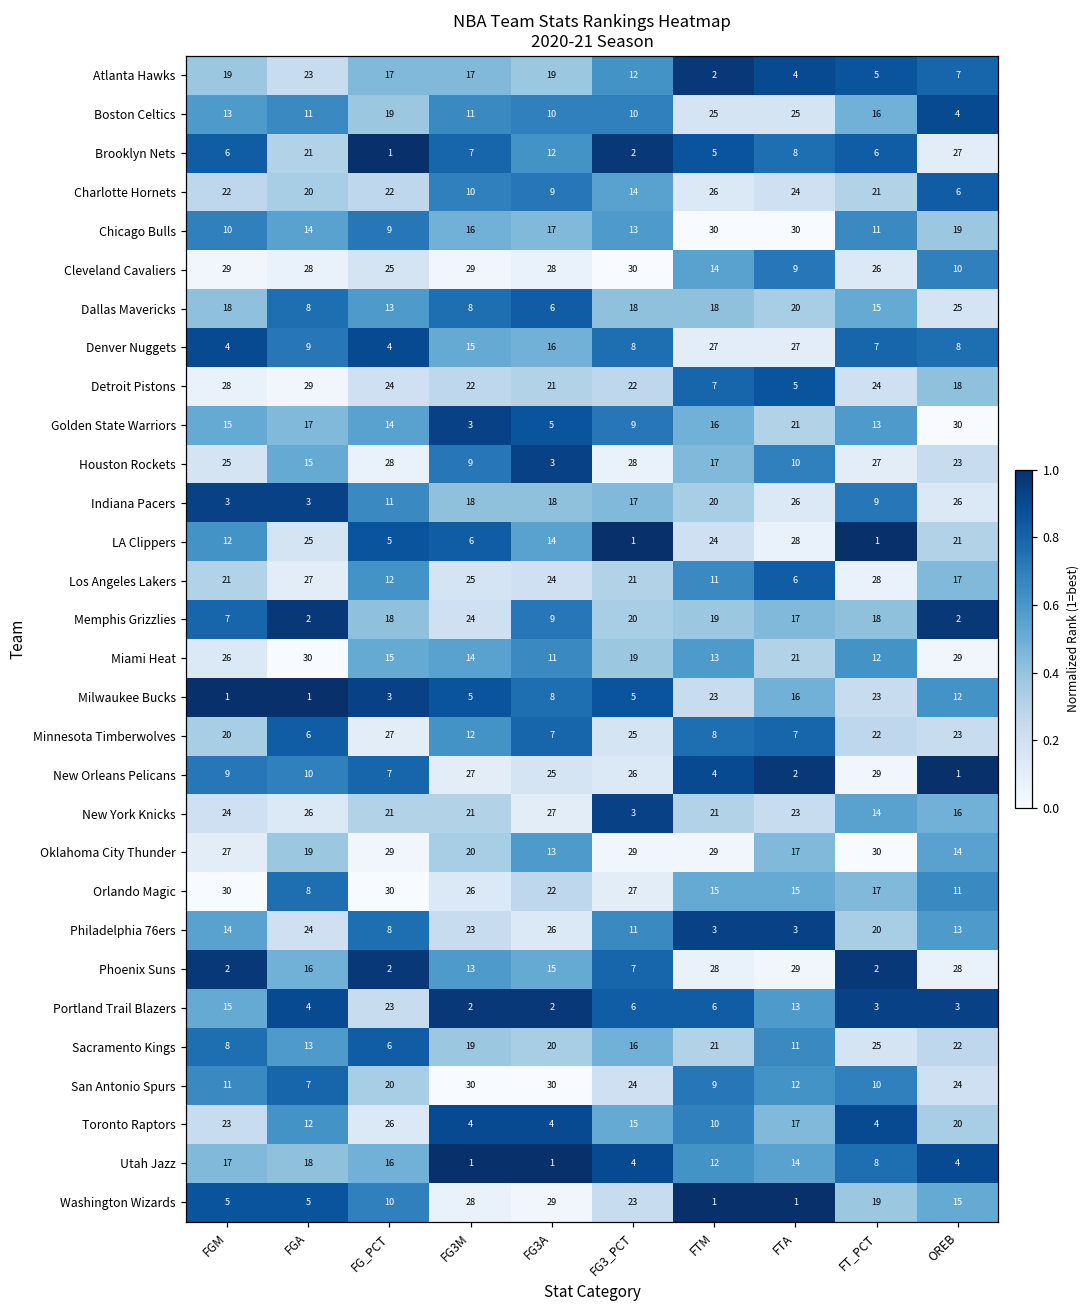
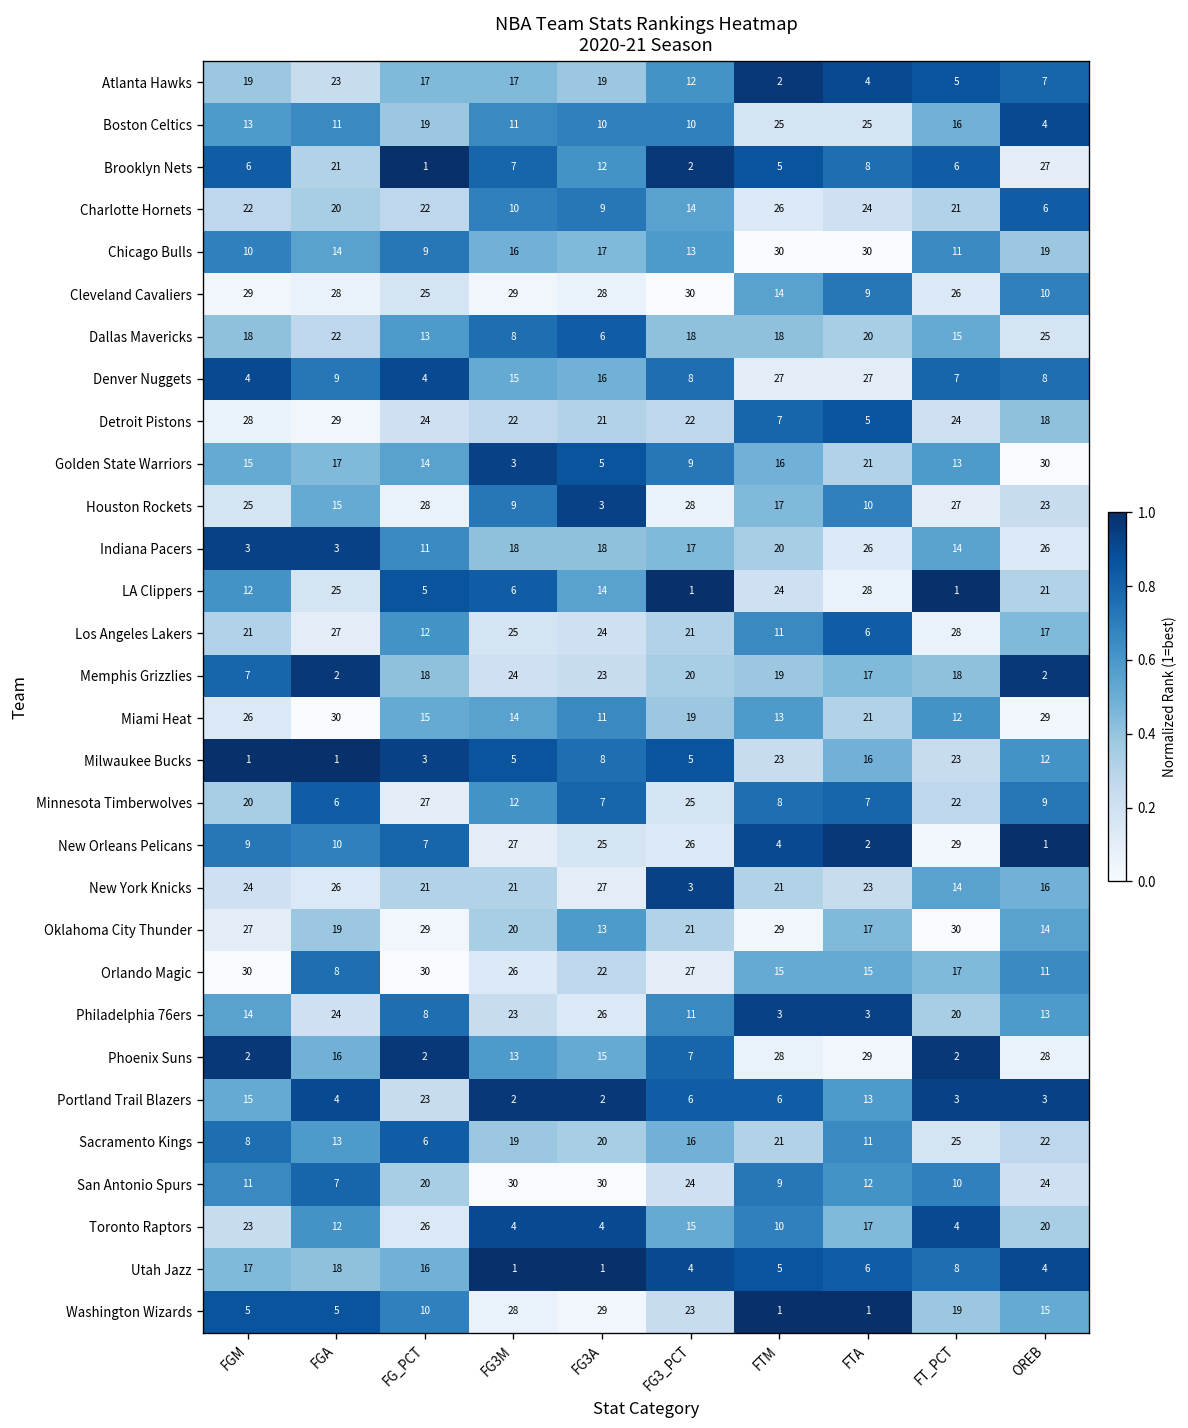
  {
    "Dallas Mavericks": {
      "FGM": 18,
-     "FGA": 8,
+     "FGA": 22,
      "FG_PCT": 13,
      "FG3M": 8,
      "FG3A": 6,
      "FG3_PCT": 18,
      "FTM": 18,
      "FTA": 20,
      "FT_PCT": 15,
      "OREB": 25
    },
    "Indiana Pacers": {
      "FGM": 3,
      "FGA": 3,
      "FG_PCT": 11,
      "FG3M": 18,
      "FG3A": 18,
      "FG3_PCT": 17,
      "FTM": 20,
      "FTA": 26,
-     "FT_PCT": 9,
+     "FT_PCT": 14,
      "OREB": 26
    },
    "Memphis Grizzlies": {
      "FGM": 7,
      "FGA": 2,
      "FG_PCT": 18,
      "FG3M": 24,
-     "FG3A": 9,
+     "FG3A": 23,
      "FG3_PCT": 20,
      "FTM": 19,
      "FTA": 17,
      "FT_PCT": 18,
      "OREB": 2
    },
    "Minnesota Timberwolves": {
      "FGM": 20,
      "FGA": 6,
      "FG_PCT": 27,
      "FG3M": 12,
      "FG3A": 7,
      "FG3_PCT": 25,
      "FTM": 8,
      "FTA": 7,
      "FT_PCT": 22,
-     "OREB": 23
+     "OREB": 9
    },
    "Oklahoma City Thunder": {
      "FGM": 27,
      "FGA": 19,
      "FG_PCT": 29,
      "FG3M": 20,
      "FG3A": 13,
-     "FG3_PCT": 29,
+     "FG3_PCT": 21,
      "FTM": 29,
      "FTA": 17,
      "FT_PCT": 30,
      "OREB": 14
    },
    "Utah Jazz": {
      "FGM": 17,
      "FGA": 18,
      "FG_PCT": 16,
      "FG3M": 1,
      "FG3A": 1,
      "FG3_PCT": 4,
-     "FTM": 12,
-     "FTA": 14,
+     "FTM": 5,
+     "FTA": 6,
      "FT_PCT": 8,
      "OREB": 4
    }
  }
